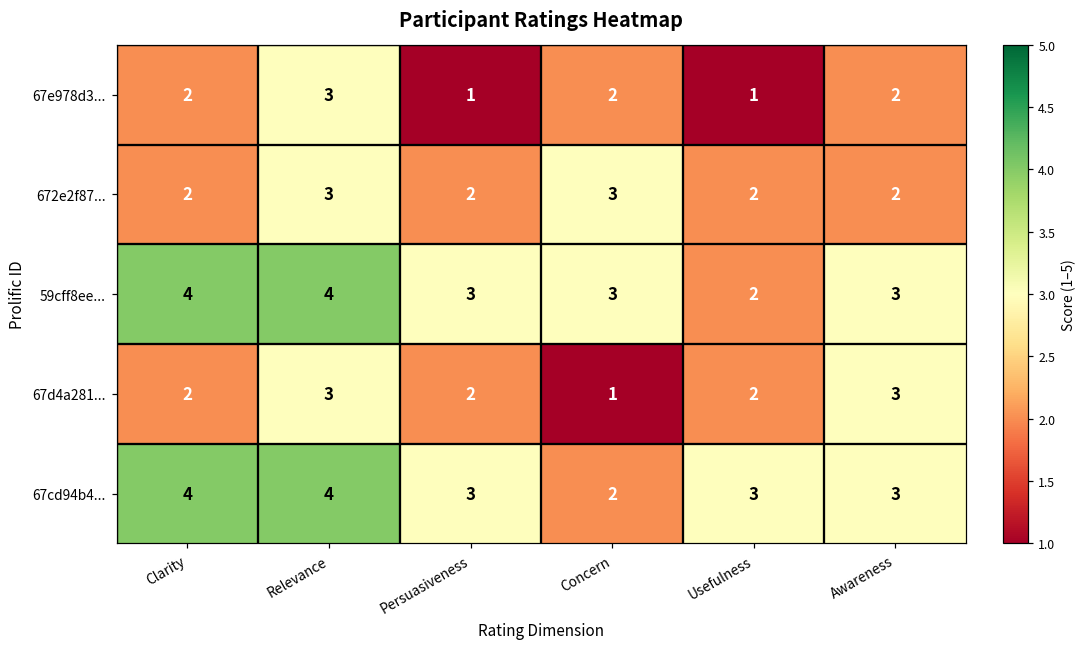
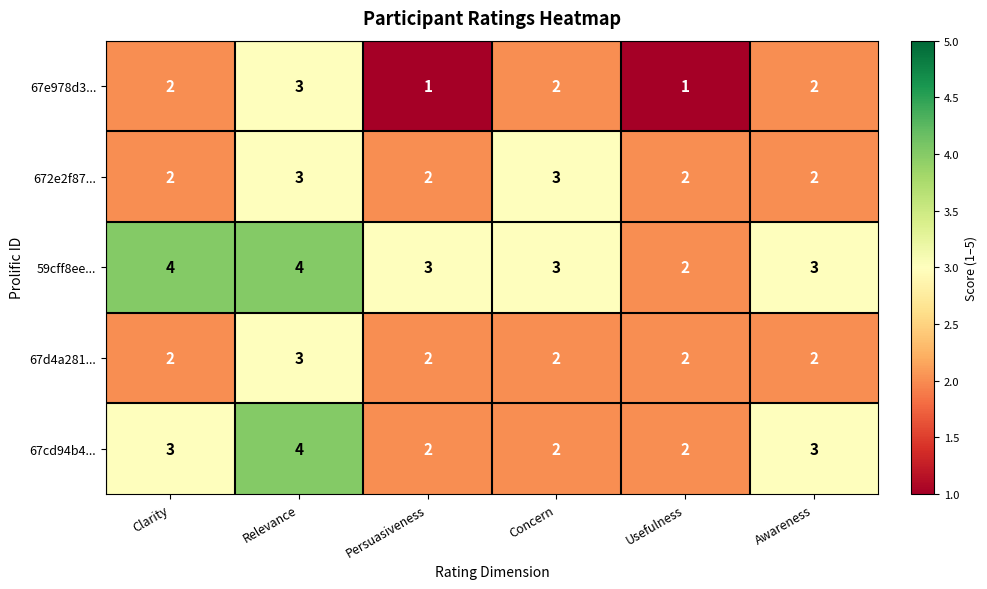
  {
    "67e978d3...": {
      "Clarity": 2,
      "Relevance": 3,
      "Persuasiveness": 1,
      "Concern": 2,
      "Usefulness": 1,
      "Awareness": 2
    },
    "672e2f87...": {
      "Clarity": 2,
      "Relevance": 3,
      "Persuasiveness": 2,
      "Concern": 3,
      "Usefulness": 2,
      "Awareness": 2
    },
    "59cff8ee...": {
      "Clarity": 4,
      "Relevance": 4,
      "Persuasiveness": 3,
      "Concern": 3,
      "Usefulness": 2,
      "Awareness": 3
    },
    "67d4a281...": {
      "Clarity": 2,
      "Relevance": 3,
      "Persuasiveness": 2,
-     "Concern": 1,
+     "Concern": 2,
      "Usefulness": 2,
-     "Awareness": 3
+     "Awareness": 2
    },
    "67cd94b4...": {
-     "Clarity": 4,
+     "Clarity": 3,
      "Relevance": 4,
-     "Persuasiveness": 3,
+     "Persuasiveness": 2,
      "Concern": 2,
-     "Usefulness": 3,
+     "Usefulness": 2,
      "Awareness": 3
    }
  }
